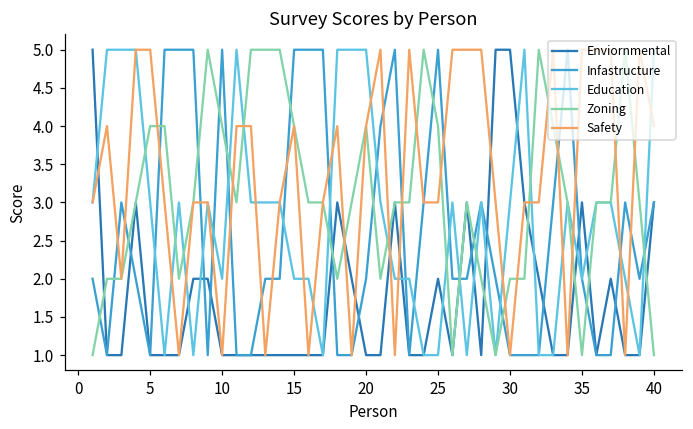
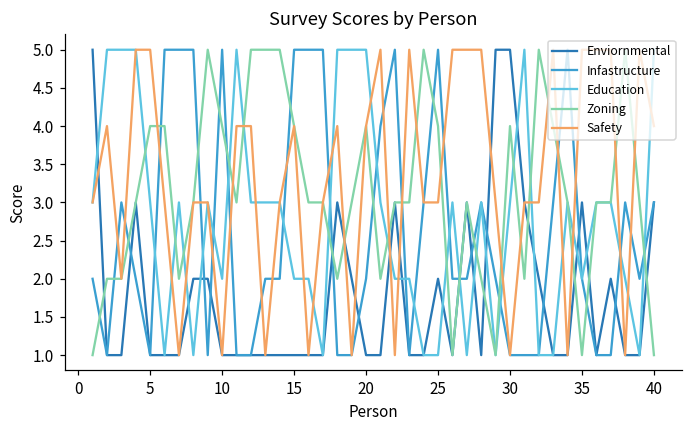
  {
    "Zoning": {
      "5": 4,
      "10": 4,
      "25": 4,
-     "30": 2,
+     "30": 4,
      "35": 1,
      "40": 1
    },
    "Safety": {
      "5": 5,
      "25": 3
    }
  }
